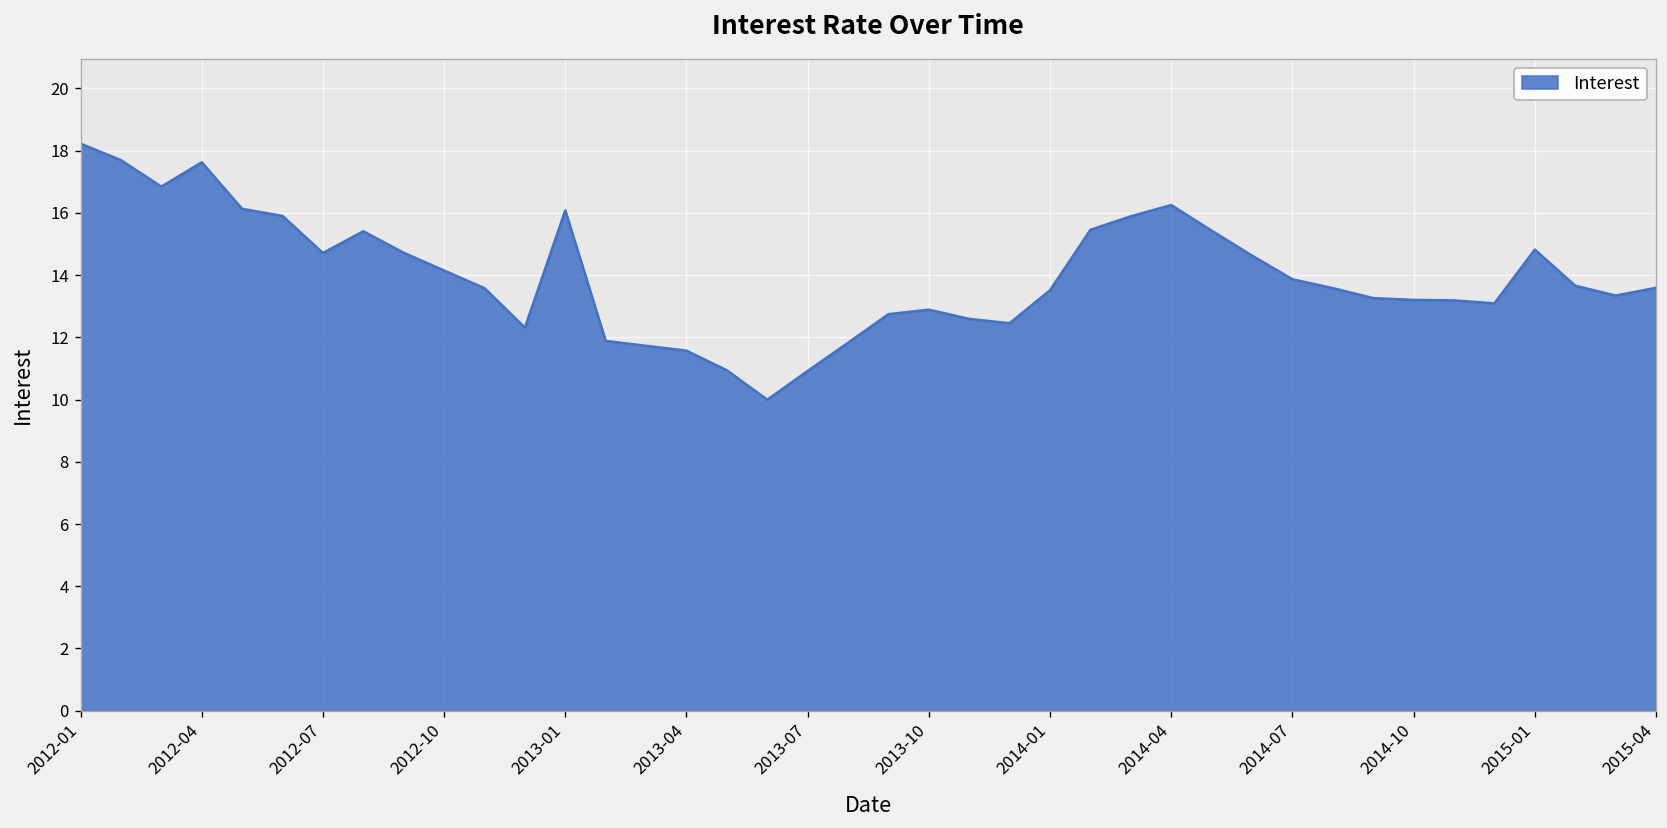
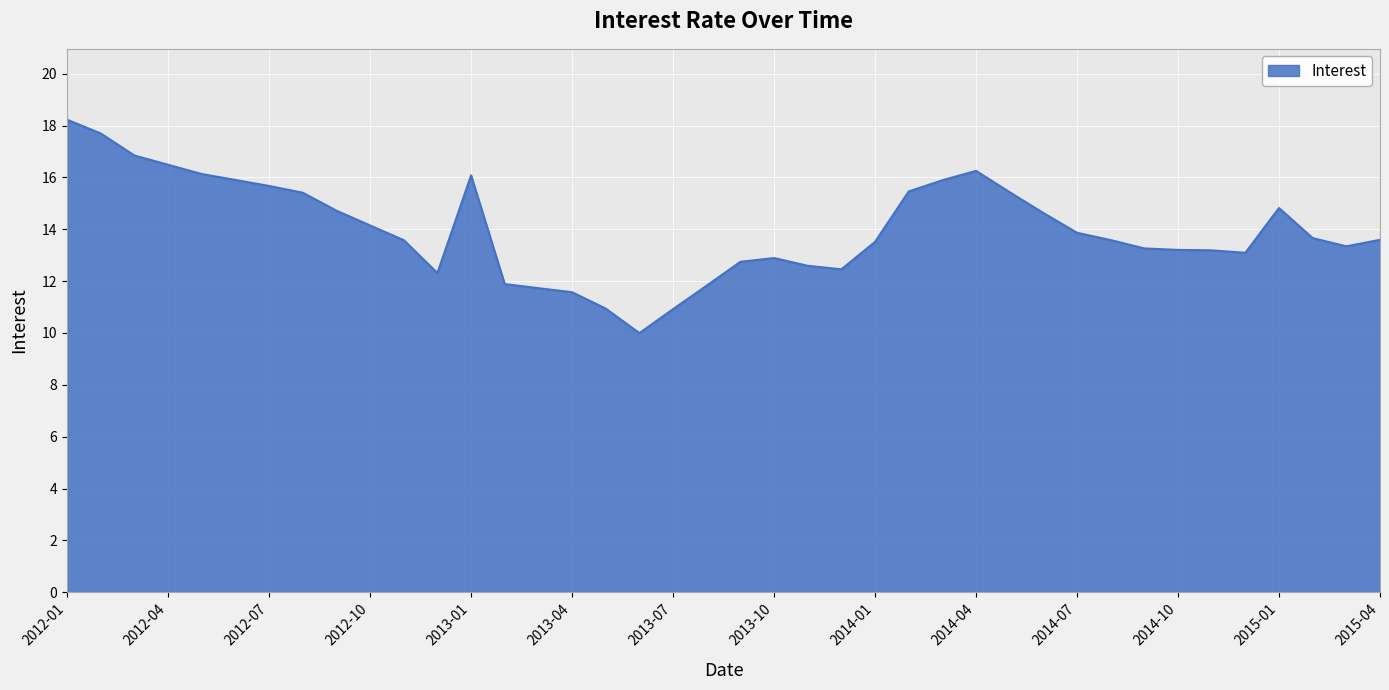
  {
    "2012-01": 18.2,
-   "2012-04": 17.6,
-   "2012-07": 14.7,
+   "2012-04": 16.5,
+   "2012-07": 15.7,
    "2012-10": 14.1,
    "2013-01": 16.1,
    "2013-04": 11.6,
    "2013-07": 10.9,
    "2013-10": 12.9,
    "2014-01": 13.5,
    "2014-04": 16.3,
    "2014-07": 13.9,
    "2014-10": 13.2,
    "2015-01": 14.8,
    "2015-04": 13.6
  }
